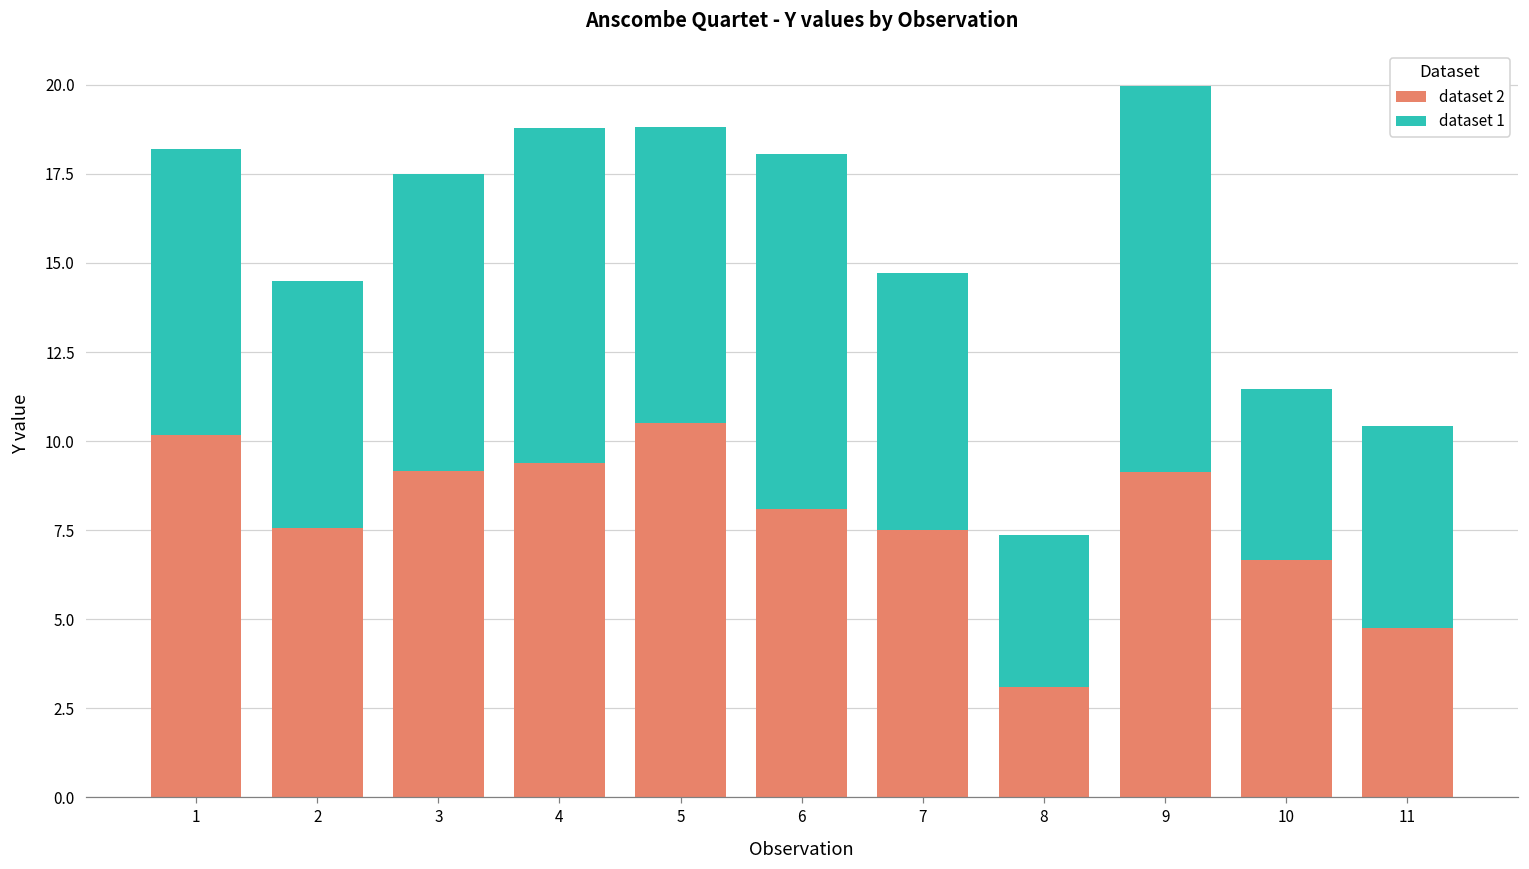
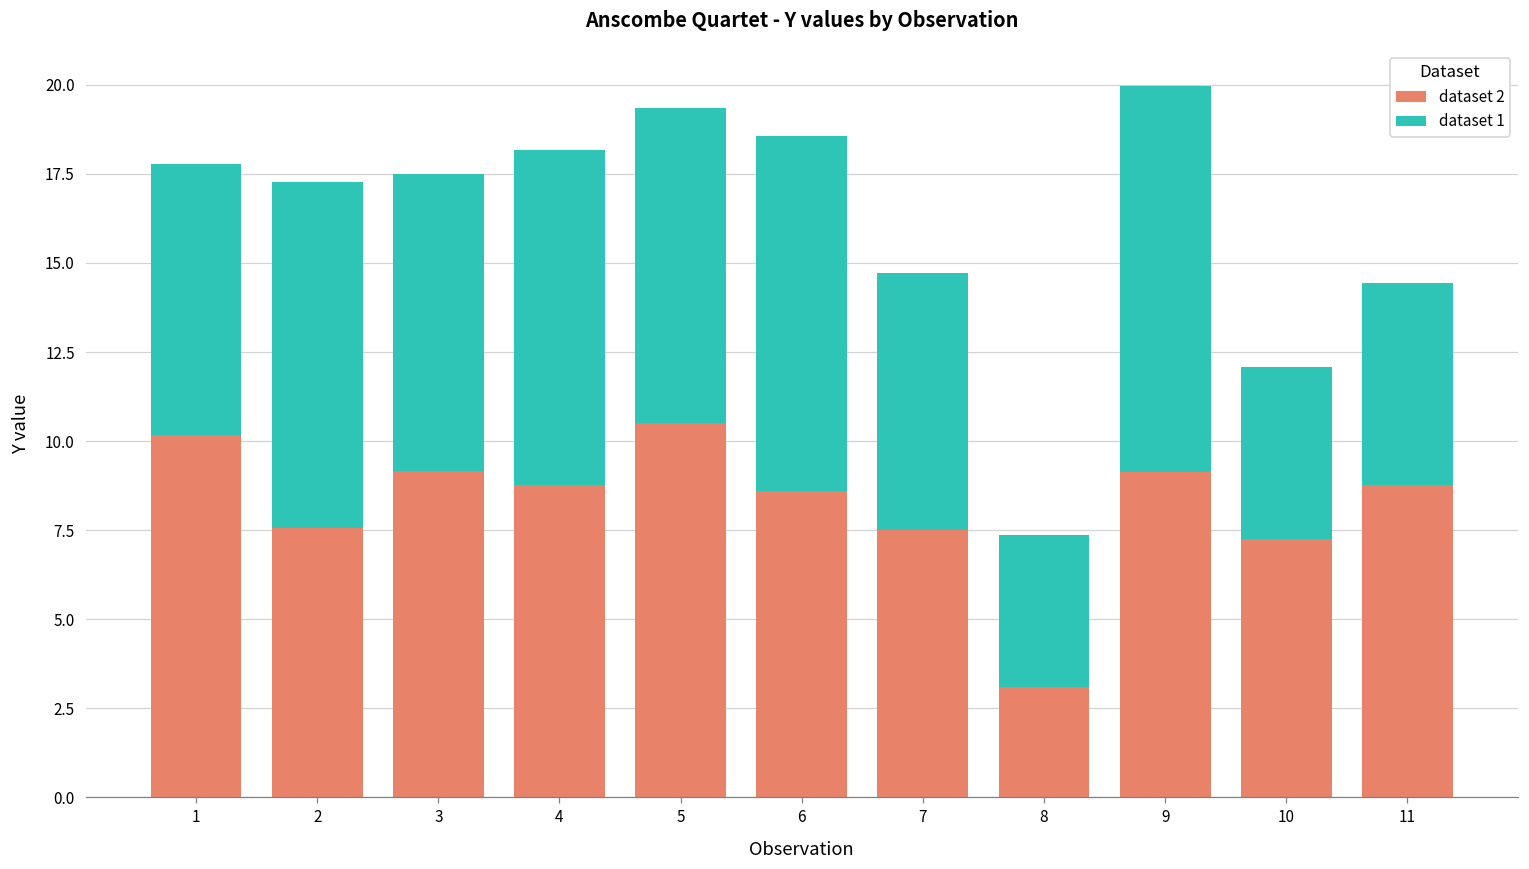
  {
    "dataset 2": {
      "1": 10.2,
      "2": 7.6,
      "3": 9.2,
-     "4": 9.4,
+     "4": 8.8,
      "5": 10.5,
-     "6": 8.1,
+     "6": 8.6,
      "7": 7.5,
      "8": 3.1,
      "9": 9.1,
-     "10": 6.7,
-     "11": 4.7
+     "10": 7.3,
+     "11": 8.8
    },
    "dataset 1": {
-     "1": 8.0,
-     "2": 7.0,
+     "1": 7.6,
+     "2": 9.7,
      "3": 8.4,
      "4": 9.4,
-     "5": 8.3,
+     "5": 8.9,
      "6": 10.0,
      "7": 7.2,
      "8": 4.3,
      "9": 10.8,
      "10": 4.8,
      "11": 5.7
    }
  }
